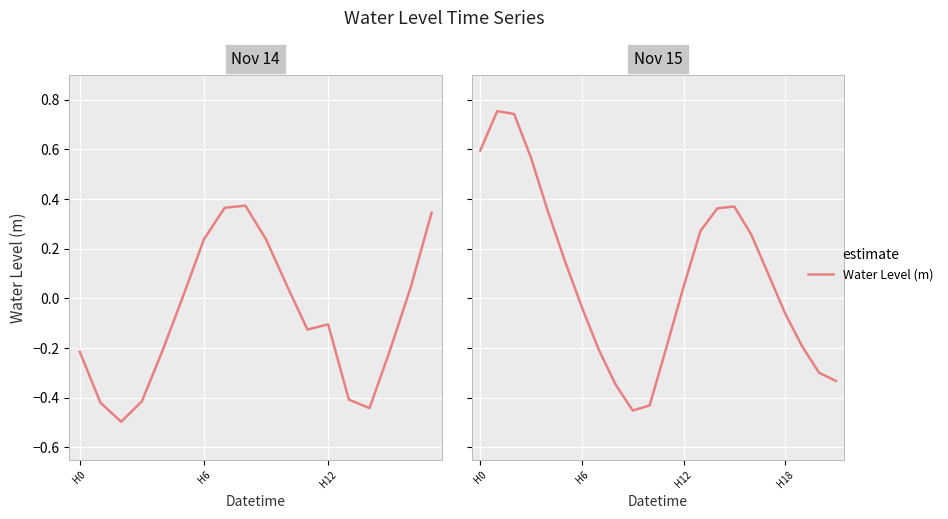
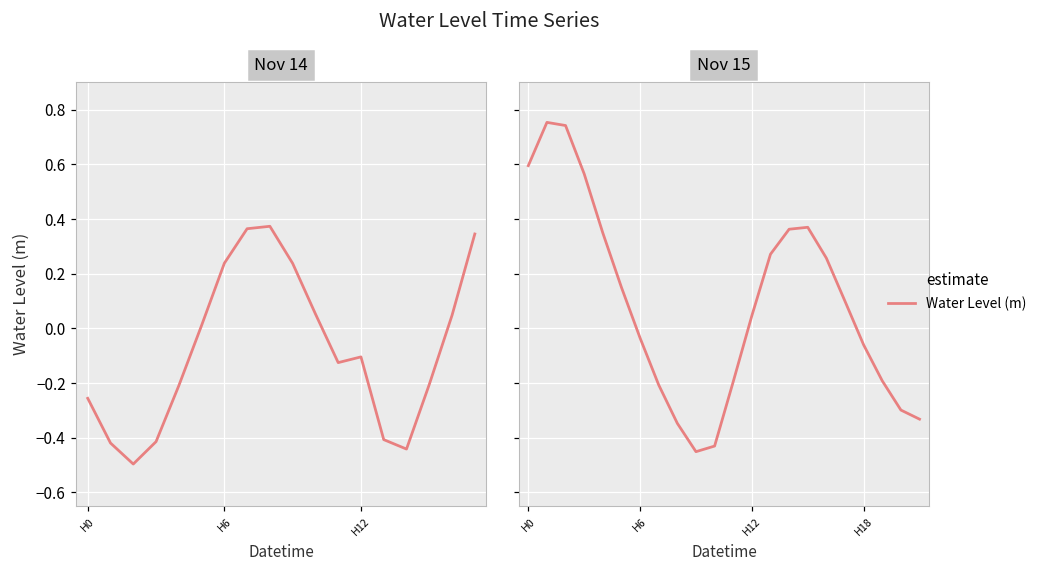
  {
    "Nov 14": {
-     "H0": -0.22,
+     "H0": -0.26,
      "H6": 0.24,
      "H12": -0.10
    }
  }
